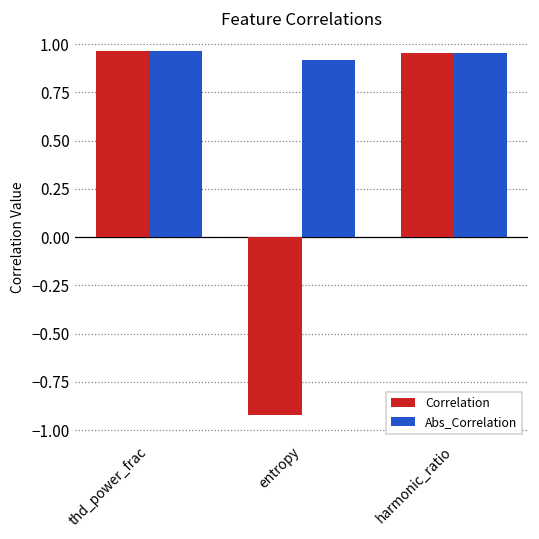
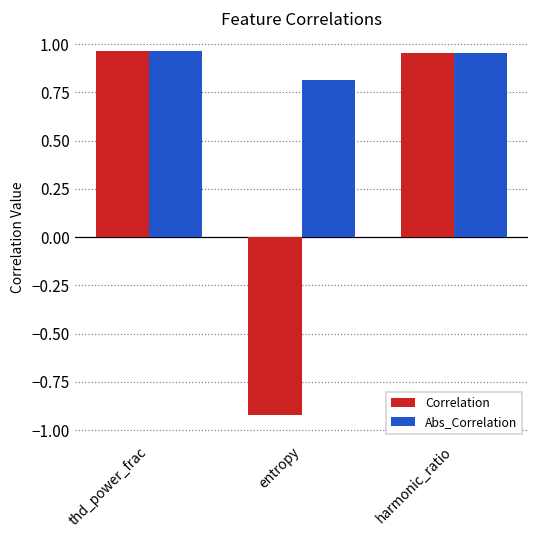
  {
    "Correlation": {
      "thd_power_frac": 0.97,
      "entropy": -0.92,
      "harmonic_ratio": 0.95
    },
    "Abs_Correlation": {
      "thd_power_frac": 0.97,
-     "entropy": 0.92,
+     "entropy": 0.81,
      "harmonic_ratio": 0.95
    }
  }
